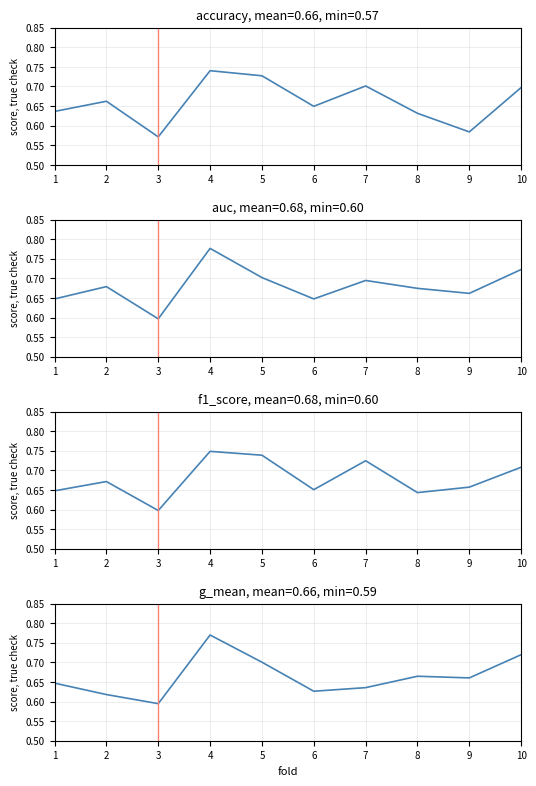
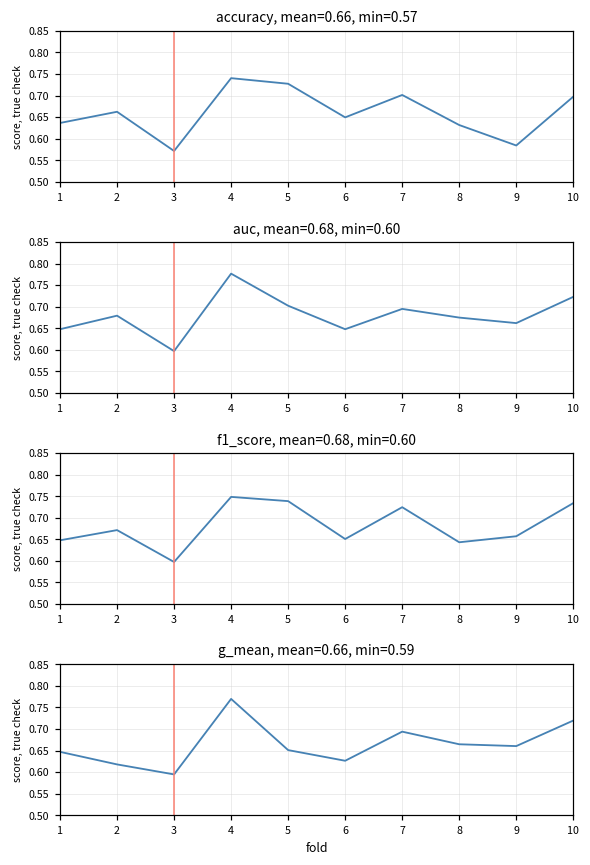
  {
    "accuracy, mean=0.66, min=0.57": {
      "1": 0.64,
      "2": 0.66,
      "3": 0.57,
      "4": 0.74,
      "5": 0.73,
      "6": 0.65,
      "7": 0.70,
      "8": 0.63,
      "9": 0.58,
      "10": 0.70
    },
    "auc, mean=0.68, min=0.60": {
      "1": 0.65,
      "2": 0.68,
      "3": 0.60,
      "4": 0.78,
      "5": 0.70,
      "6": 0.65,
      "7": 0.69,
      "8": 0.67,
      "9": 0.66,
      "10": 0.72
    },
    "f1_score, mean=0.68, min=0.60": {
      "1": 0.65,
      "2": 0.67,
      "3": 0.60,
      "4": 0.75,
      "5": 0.74,
      "6": 0.65,
      "7": 0.72,
      "8": 0.64,
      "9": 0.66,
-     "10": 0.71
+     "10": 0.73
    },
    "g_mean, mean=0.66, min=0.59": {
      "1": 0.65,
      "2": 0.62,
      "3": 0.59,
      "4": 0.77,
-     "5": 0.70,
+     "5": 0.65,
      "6": 0.63,
-     "7": 0.64,
+     "7": 0.69,
      "8": 0.66,
      "9": 0.66,
      "10": 0.72
    }
  }
